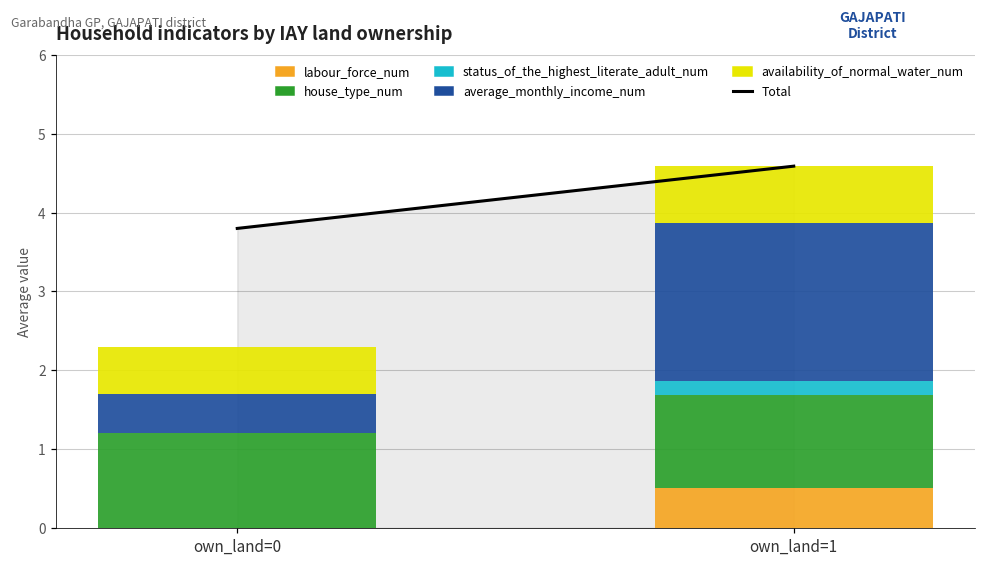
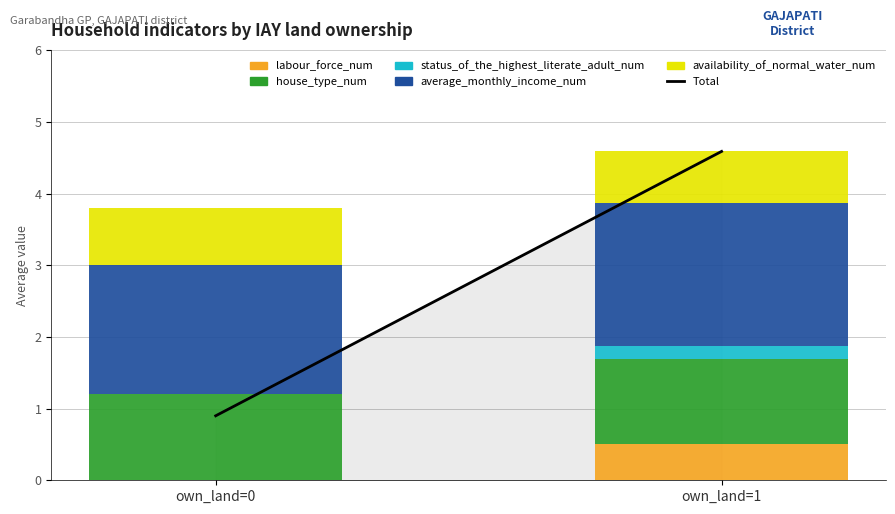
  {
    "Total": {
-     "own_land=0": 3.8,
+     "own_land=0": 0.9,
      "own_land=1": 4.6
    },
    "labour_force_num": {
      "own_land=0": 0.0,
      "own_land=1": 0.5
    },
    "house_type_num": {
      "own_land=0": 1.2,
      "own_land=1": 1.2
    },
    "status_of_the_highest_literate_adult_num": {
      "own_land=0": 0.0,
      "own_land=1": 0.2
    },
    "average_monthly_income_num": {
-     "own_land=0": 0.5,
+     "own_land=0": 1.8,
      "own_land=1": 2.0
    },
    "availability_of_normal_water_num": {
-     "own_land=0": 0.6,
+     "own_land=0": 0.8,
      "own_land=1": 0.7
    }
  }
